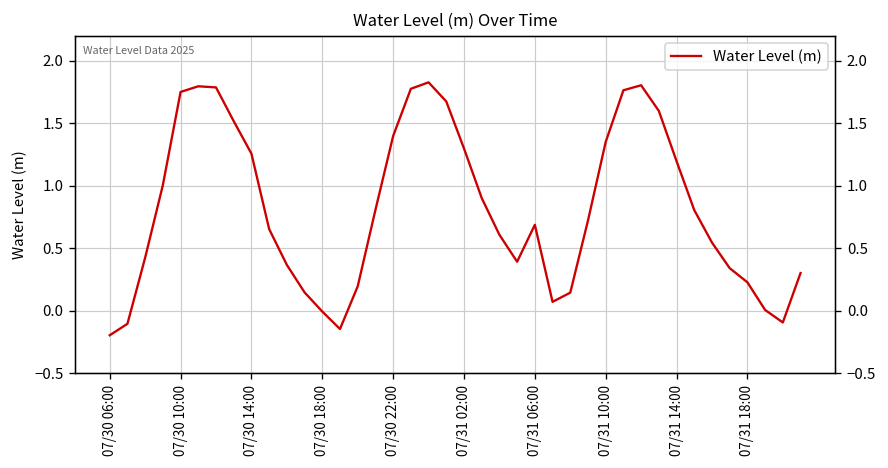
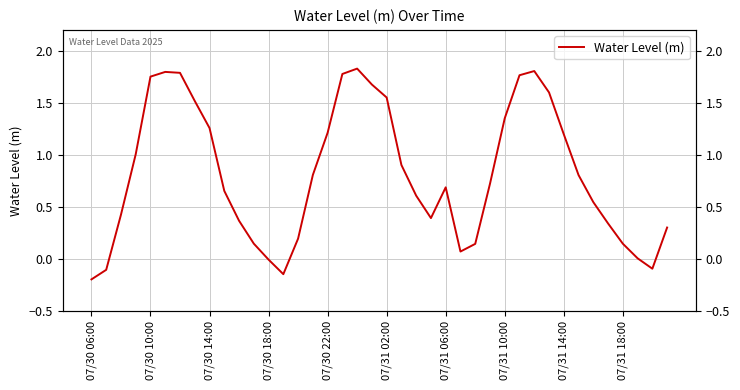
  {
    "07/30 06:00": -0.20,
    "07/30 10:00": 1.75,
    "07/30 14:00": 1.26,
    "07/30 18:00": -0.01,
-   "07/30 22:00": 1.40,
-   "07/31 02:00": 1.30,
+   "07/30 22:00": 1.21,
+   "07/31 02:00": 1.55,
    "07/31 06:00": 0.69,
    "07/31 10:00": 1.35,
    "07/31 14:00": 1.20,
-   "07/31 18:00": 0.23
+   "07/31 18:00": 0.15
  }
